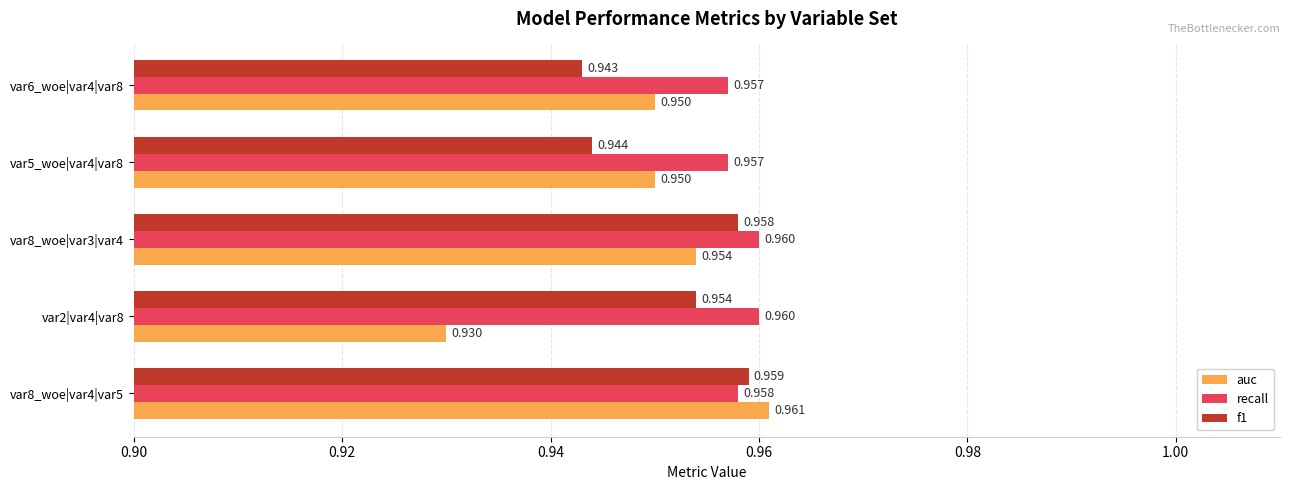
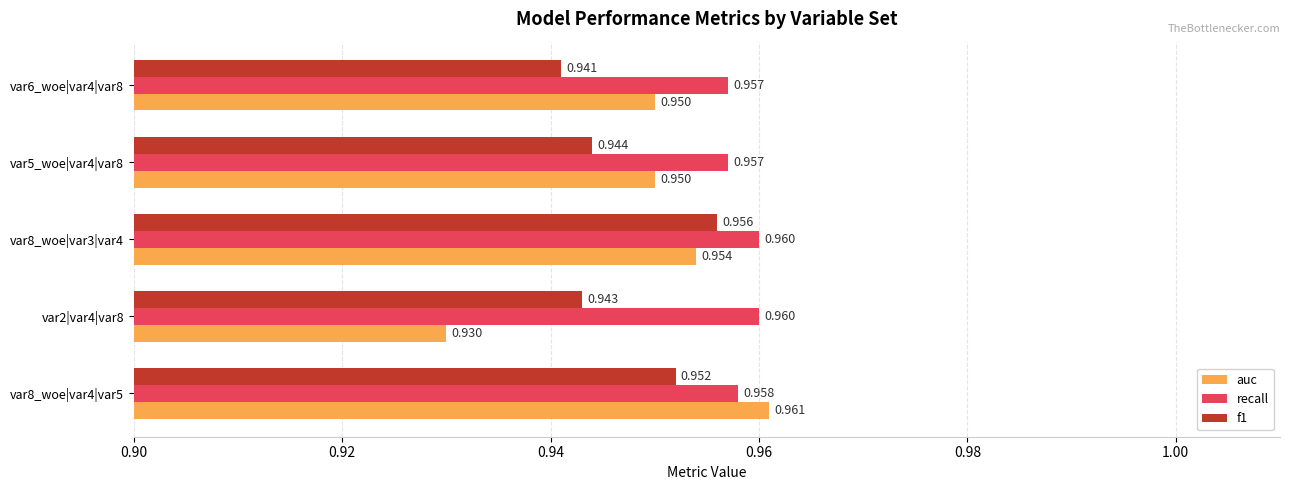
  {
    "auc": {
      "var6_woe|var4|var8": 0.950,
      "var5_woe|var4|var8": 0.950,
      "var8_woe|var3|var4": 0.954,
      "var2|var4|var8": 0.930,
      "var8_woe|var4|var5": 0.961
    },
    "recall": {
      "var6_woe|var4|var8": 0.957,
      "var5_woe|var4|var8": 0.957,
      "var8_woe|var3|var4": 0.960,
      "var2|var4|var8": 0.960,
      "var8_woe|var4|var5": 0.958
    },
    "f1": {
-     "var6_woe|var4|var8": 0.943,
+     "var6_woe|var4|var8": 0.941,
      "var5_woe|var4|var8": 0.944,
-     "var8_woe|var3|var4": 0.958,
-     "var2|var4|var8": 0.954,
-     "var8_woe|var4|var5": 0.959
+     "var8_woe|var3|var4": 0.956,
+     "var2|var4|var8": 0.943,
+     "var8_woe|var4|var5": 0.952
    }
  }
